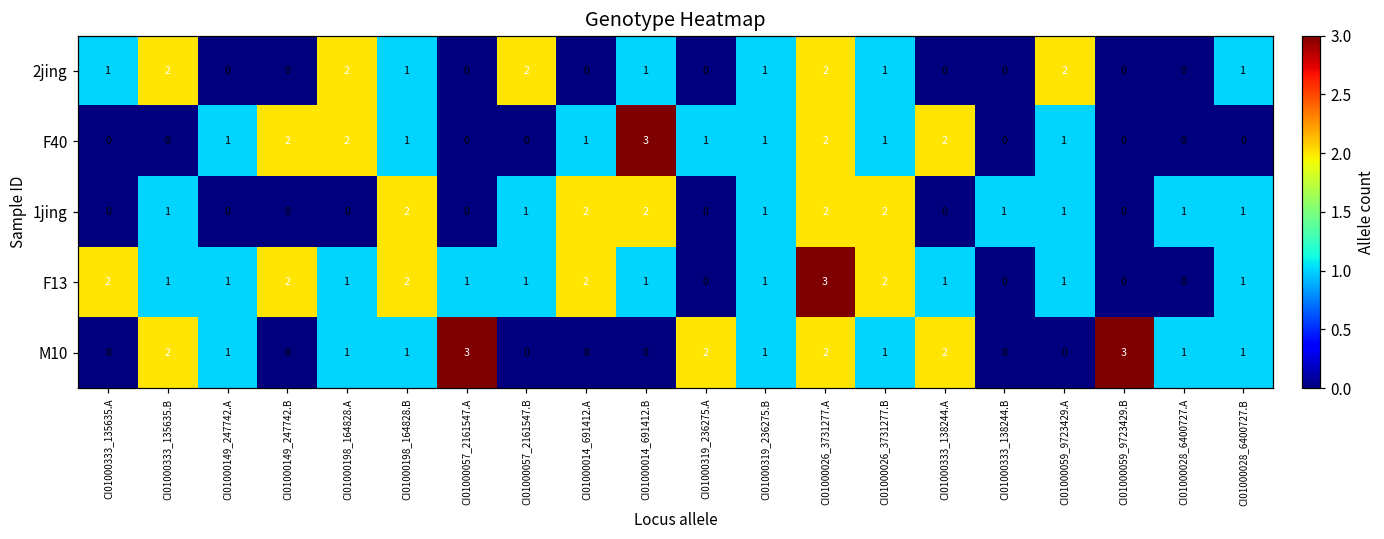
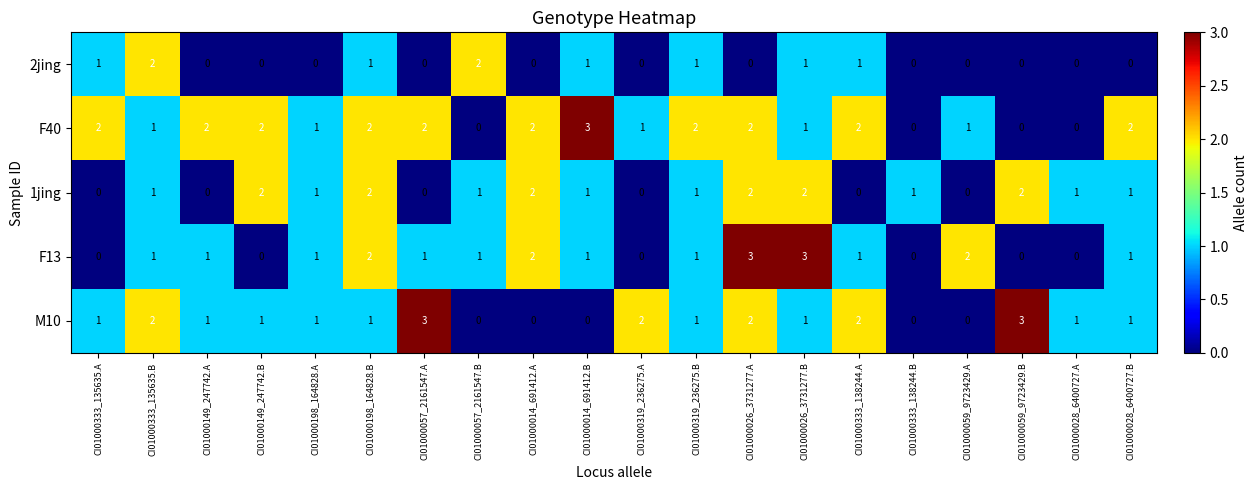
  {
    "2jing": {
      "CI01000333_135635.A": 1,
      "CI01000333_135635.B": 2,
      "CI01000149_247742.A": 0,
      "CI01000149_247742.B": 0,
-     "CI01000198_164828.A": 2,
+     "CI01000198_164828.A": 0,
      "CI01000198_164828.B": 1,
      "CI01000057_2161547.A": 0,
      "CI01000057_2161547.B": 2,
      "CI01000014_691412.A": 0,
      "CI01000014_691412.B": 1,
      "CI01000319_236275.A": 0,
      "CI01000319_236275.B": 1,
-     "CI01000026_3731277.A": 2,
+     "CI01000026_3731277.A": 0,
      "CI01000026_3731277.B": 1,
-     "CI01000333_138244.A": 0,
+     "CI01000333_138244.A": 1,
      "CI01000333_138244.B": 0,
-     "CI01000059_9723429.A": 2,
+     "CI01000059_9723429.A": 0,
      "CI01000059_9723429.B": 0,
      "CI01000028_6400727.A": 0,
-     "CI01000028_6400727.B": 1
+     "CI01000028_6400727.B": 0
    },
    "F40": {
-     "CI01000333_135635.A": 0,
-     "CI01000333_135635.B": 0,
-     "CI01000149_247742.A": 1,
+     "CI01000333_135635.A": 2,
+     "CI01000333_135635.B": 1,
+     "CI01000149_247742.A": 2,
      "CI01000149_247742.B": 2,
-     "CI01000198_164828.A": 2,
-     "CI01000198_164828.B": 1,
-     "CI01000057_2161547.A": 0,
+     "CI01000198_164828.A": 1,
+     "CI01000198_164828.B": 2,
+     "CI01000057_2161547.A": 2,
      "CI01000057_2161547.B": 0,
-     "CI01000014_691412.A": 1,
+     "CI01000014_691412.A": 2,
      "CI01000014_691412.B": 3,
      "CI01000319_236275.A": 1,
-     "CI01000319_236275.B": 1,
+     "CI01000319_236275.B": 2,
      "CI01000026_3731277.A": 2,
      "CI01000026_3731277.B": 1,
      "CI01000333_138244.A": 2,
      "CI01000333_138244.B": 0,
      "CI01000059_9723429.A": 1,
      "CI01000059_9723429.B": 0,
      "CI01000028_6400727.A": 0,
-     "CI01000028_6400727.B": 0
+     "CI01000028_6400727.B": 2
    },
    "1jing": {
      "CI01000333_135635.A": 0,
      "CI01000333_135635.B": 1,
      "CI01000149_247742.A": 0,
-     "CI01000149_247742.B": 0,
-     "CI01000198_164828.A": 0,
+     "CI01000149_247742.B": 2,
+     "CI01000198_164828.A": 1,
      "CI01000198_164828.B": 2,
      "CI01000057_2161547.A": 0,
      "CI01000057_2161547.B": 1,
      "CI01000014_691412.A": 2,
-     "CI01000014_691412.B": 2,
+     "CI01000014_691412.B": 1,
      "CI01000319_236275.A": 0,
      "CI01000319_236275.B": 1,
      "CI01000026_3731277.A": 2,
      "CI01000026_3731277.B": 2,
      "CI01000333_138244.A": 0,
      "CI01000333_138244.B": 1,
-     "CI01000059_9723429.A": 1,
-     "CI01000059_9723429.B": 0,
+     "CI01000059_9723429.A": 0,
+     "CI01000059_9723429.B": 2,
      "CI01000028_6400727.A": 1,
      "CI01000028_6400727.B": 1
    },
    "F13": {
-     "CI01000333_135635.A": 2,
+     "CI01000333_135635.A": 0,
      "CI01000333_135635.B": 1,
      "CI01000149_247742.A": 1,
-     "CI01000149_247742.B": 2,
+     "CI01000149_247742.B": 0,
      "CI01000198_164828.A": 1,
      "CI01000198_164828.B": 2,
      "CI01000057_2161547.A": 1,
      "CI01000057_2161547.B": 1,
      "CI01000014_691412.A": 2,
      "CI01000014_691412.B": 1,
      "CI01000319_236275.A": 0,
      "CI01000319_236275.B": 1,
      "CI01000026_3731277.A": 3,
-     "CI01000026_3731277.B": 2,
+     "CI01000026_3731277.B": 3,
      "CI01000333_138244.A": 1,
      "CI01000333_138244.B": 0,
-     "CI01000059_9723429.A": 1,
+     "CI01000059_9723429.A": 2,
      "CI01000059_9723429.B": 0,
      "CI01000028_6400727.A": 0,
      "CI01000028_6400727.B": 1
    },
    "M10": {
-     "CI01000333_135635.A": 0,
+     "CI01000333_135635.A": 1,
      "CI01000333_135635.B": 2,
      "CI01000149_247742.A": 1,
-     "CI01000149_247742.B": 0,
+     "CI01000149_247742.B": 1,
      "CI01000198_164828.A": 1,
      "CI01000198_164828.B": 1,
      "CI01000057_2161547.A": 3,
      "CI01000057_2161547.B": 0,
      "CI01000014_691412.A": 0,
      "CI01000014_691412.B": 0,
      "CI01000319_236275.A": 2,
      "CI01000319_236275.B": 1,
      "CI01000026_3731277.A": 2,
      "CI01000026_3731277.B": 1,
      "CI01000333_138244.A": 2,
      "CI01000333_138244.B": 0,
      "CI01000059_9723429.A": 0,
      "CI01000059_9723429.B": 3,
      "CI01000028_6400727.A": 1,
      "CI01000028_6400727.B": 1
    }
  }
